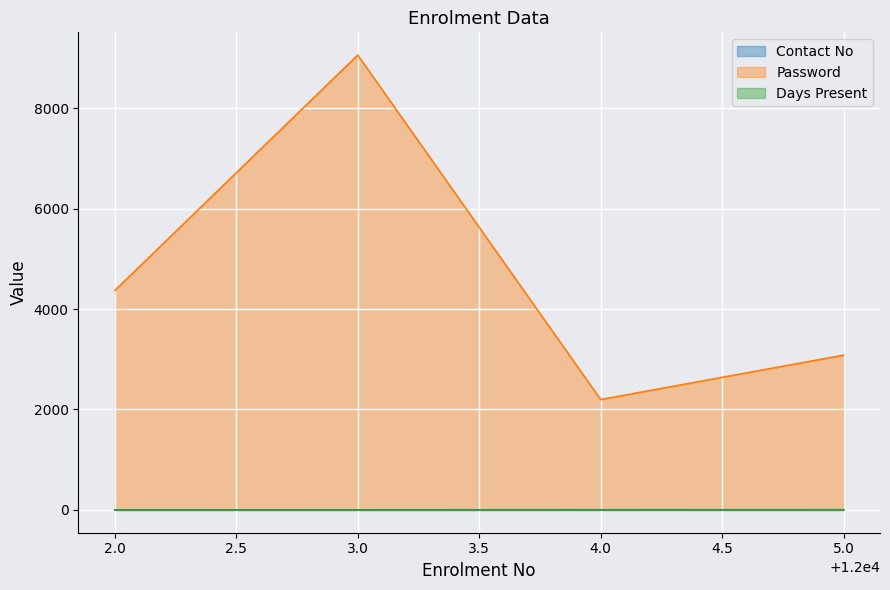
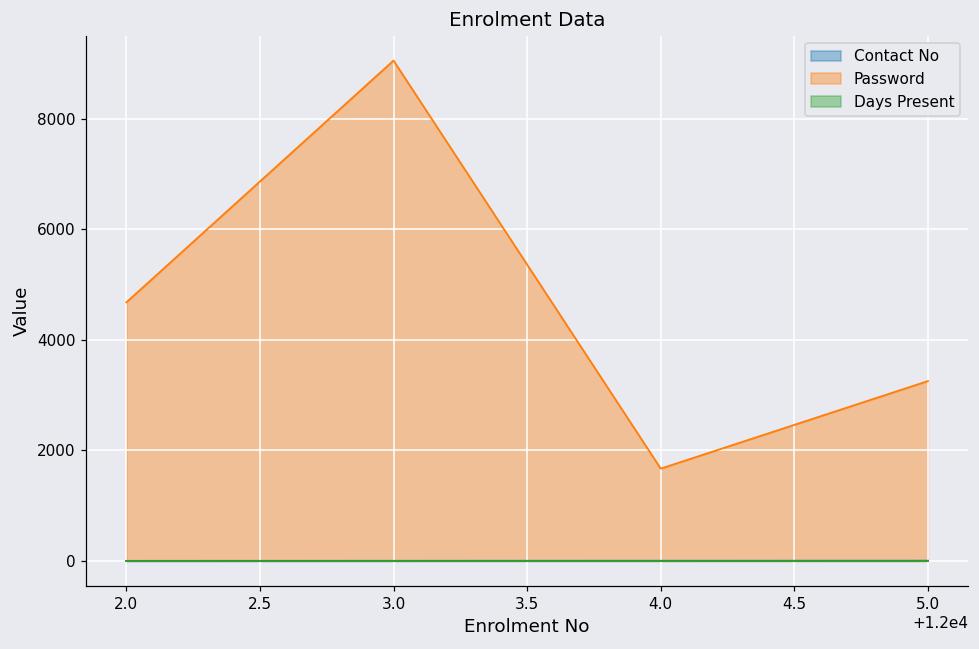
  {
    "Password": {
-     "2.0": 4400,
+     "2.0": 4700,
      "3.0": 9100,
-     "4.0": 2200,
-     "5.0": 3100
+     "4.0": 1700,
+     "5.0": 3300
    },
    "Days Present": {
      "2.0": 0,
      "3.0": 0,
      "4.0": 0,
      "5.0": 0
    }
  }
